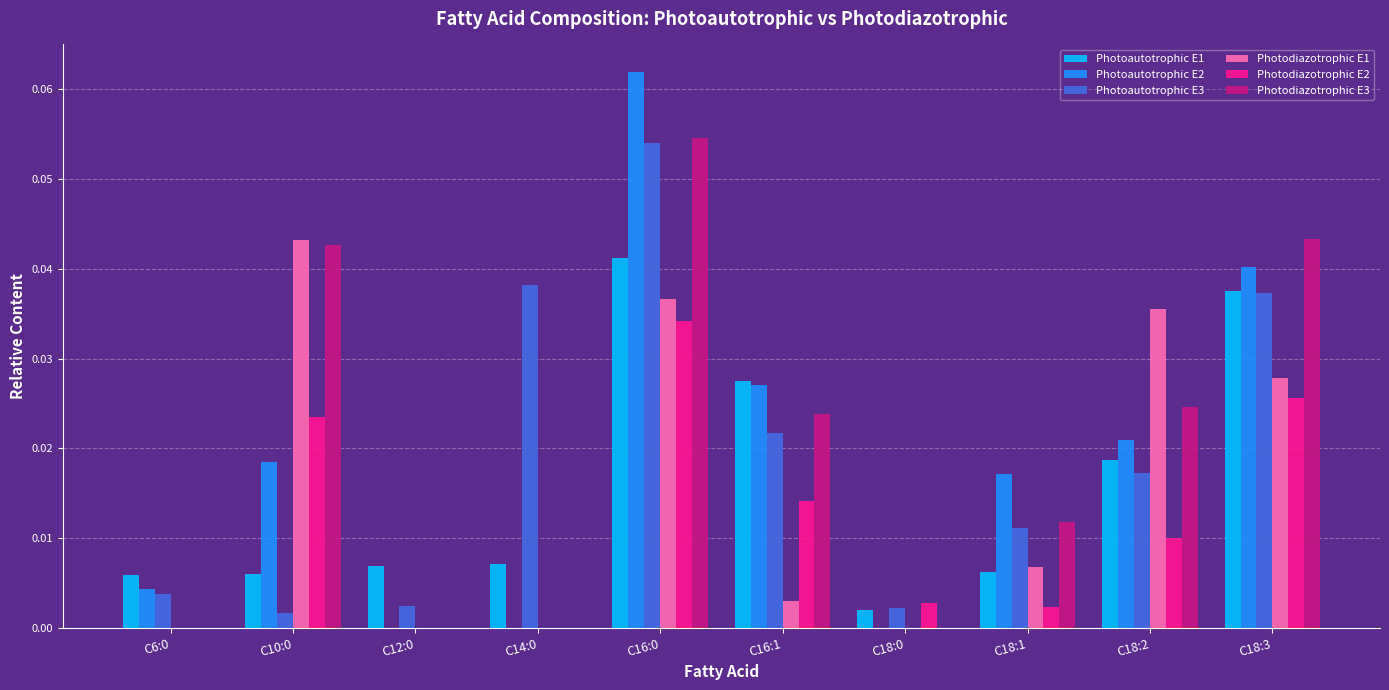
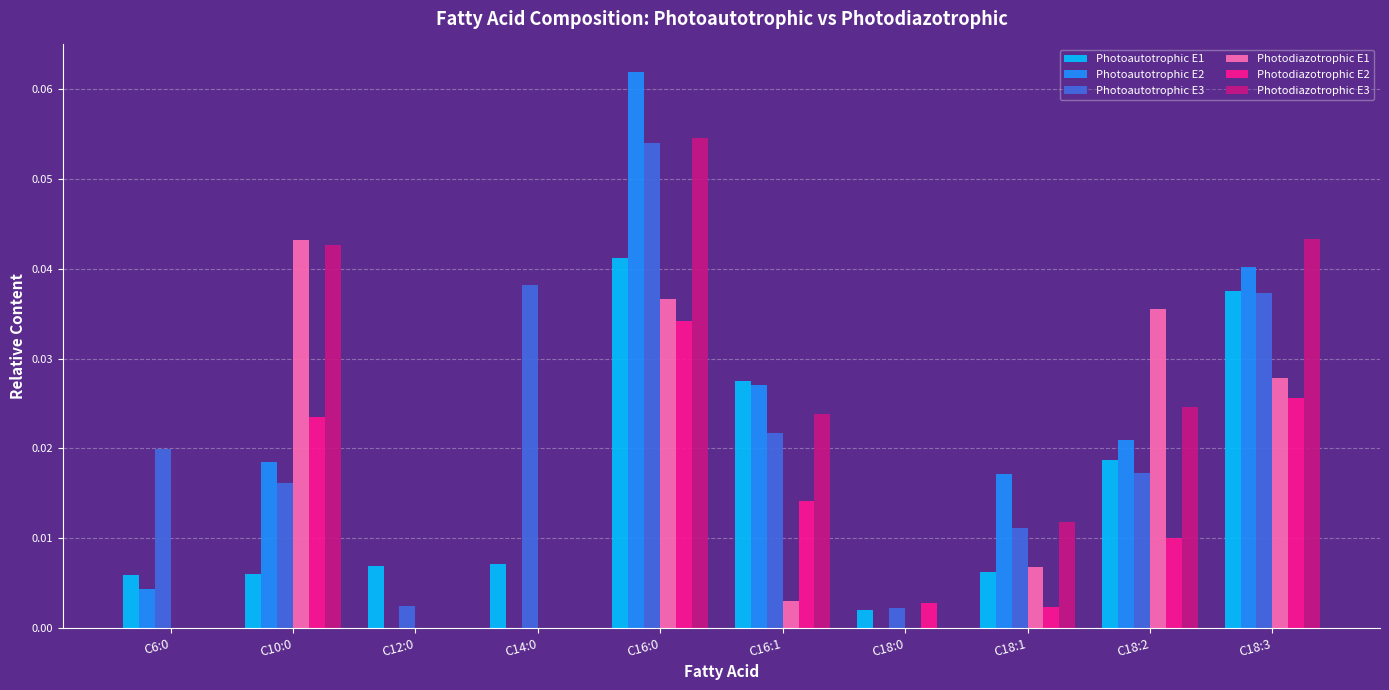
  {
    "Photoautotrophic E3": {
-     "C6:0": 0.004,
-     "C10:0": 0.002,
+     "C6:0": 0.020,
+     "C10:0": 0.016,
      "C12:0": 0.002,
      "C14:0": 0.038,
      "C16:0": 0.054,
      "C16:1": 0.022,
      "C18:0": 0.002,
      "C18:1": 0.011,
      "C18:2": 0.017,
      "C18:3": 0.037
    },
    "Photodiazotrophic E1": {
      "C6:0": 0.000,
      "C10:0": 0.043,
      "C12:0": 0.000,
      "C14:0": 0.000,
      "C16:0": 0.037,
      "C16:1": 0.003,
      "C18:0": 0.000,
      "C18:1": 0.007,
      "C18:2": 0.036,
      "C18:3": 0.028
    }
  }
